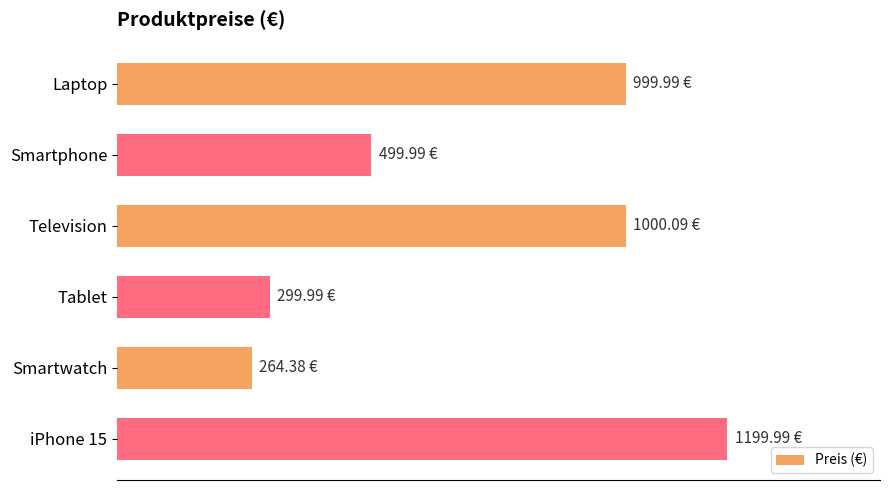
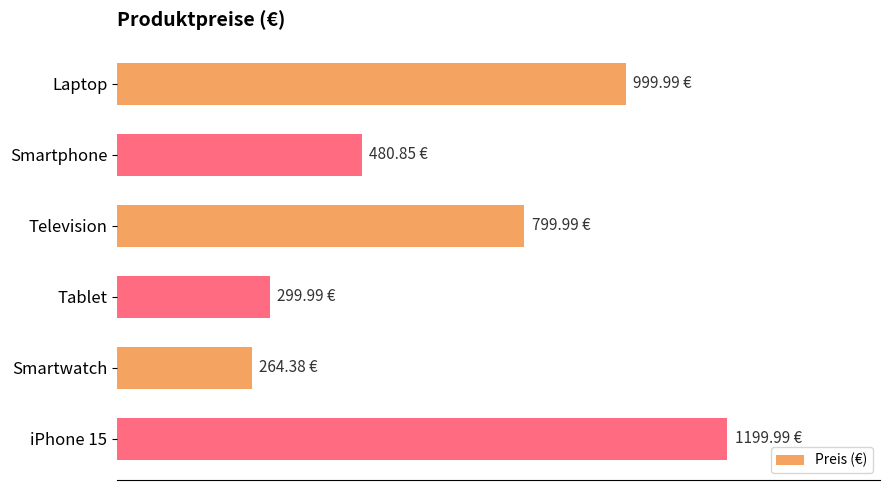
  {
    "Laptop": 999.99,
-   "Smartphone": 499.99,
-   "Television": 1000.09,
+   "Smartphone": 480.85,
+   "Television": 799.99,
    "Tablet": 299.99,
    "Smartwatch": 264.38,
    "iPhone 15": 1199.99
  }
